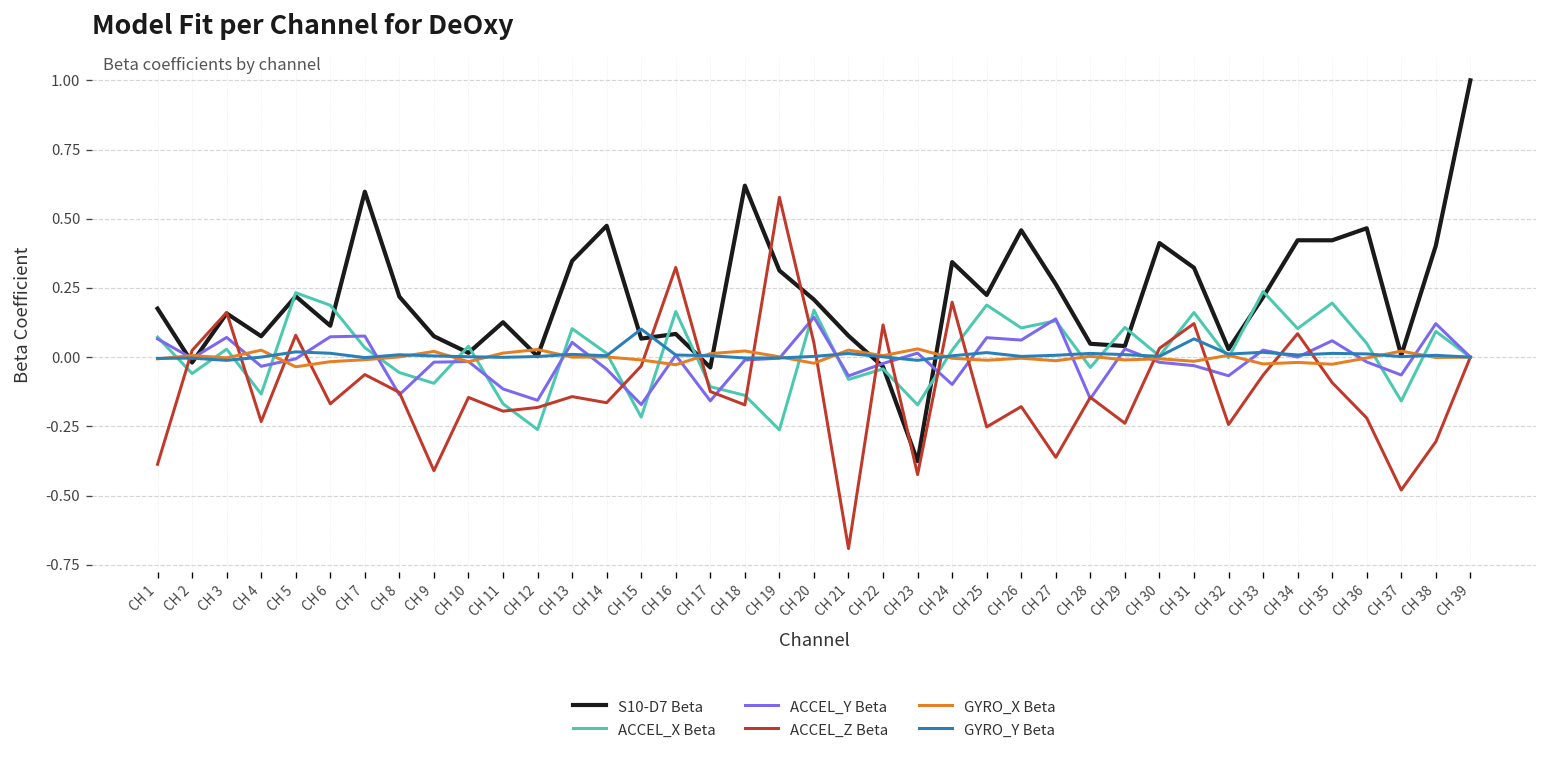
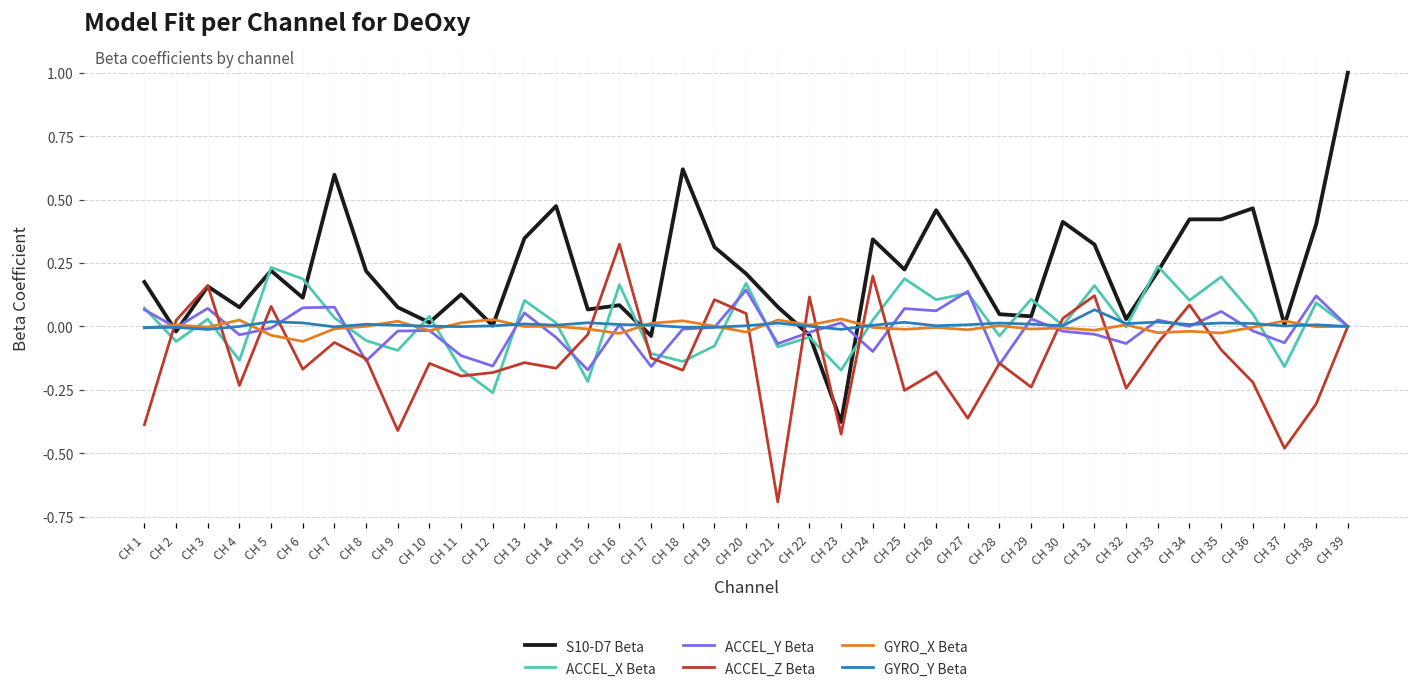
  {
    "S10-D7 Beta": {
      "CH 1": 0.18,
      "CH 2": -0.02,
      "CH 4": 0.08,
      "CH 5": 0.22,
      "CH 6": 0.11,
      "CH 7": 0.60,
      "CH 8": 0.22,
      "CH 9": 0.08,
      "CH 10": 0.02,
      "CH 11": 0.13,
      "CH 13": 0.35,
      "CH 14": 0.47,
      "CH 15": 0.07,
      "CH 16": 0.08,
      "CH 17": -0.04,
      "CH 18": 0.62,
      "CH 19": 0.31,
      "CH 20": 0.21,
      "CH 21": 0.08,
      "CH 23": -0.38,
      "CH 24": 0.34,
      "CH 25": 0.22,
      "CH 26": 0.46,
      "CH 27": 0.26,
      "CH 28": 0.05,
      "CH 30": 0.41,
      "CH 31": 0.32,
      "CH 32": 0.03,
      "CH 33": 0.22,
      "CH 34": 0.42,
      "CH 35": 0.42,
      "CH 36": 0.47,
      "CH 38": 0.40,
      "CH 39": 1.00
    },
    "ACCEL_X Beta": {
      "CH 2": -0.06,
      "CH 3": 0.03,
      "CH 4": -0.13,
      "CH 5": 0.23,
      "CH 6": 0.19,
      "CH 7": 0.03,
      "CH 8": -0.06,
      "CH 9": -0.09,
      "CH 10": 0.04,
      "CH 11": -0.17,
      "CH 12": -0.26,
      "CH 13": 0.10,
      "CH 15": -0.22,
      "CH 16": 0.16,
      "CH 17": -0.11,
      "CH 18": -0.14,
-     "CH 19": -0.26,
+     "CH 19": -0.08,
      "CH 20": 0.17,
      "CH 21": -0.08,
      "CH 23": -0.17,
      "CH 24": 0.03,
      "CH 25": 0.19,
      "CH 26": 0.11,
      "CH 28": -0.04,
      "CH 29": 0.11,
      "CH 31": 0.16,
      "CH 33": 0.24,
      "CH 34": 0.10,
      "CH 35": 0.20,
      "CH 36": 0.05,
      "CH 37": -0.16,
      "CH 38": 0.09
    },
    "ACCEL_Y Beta": {
      "CH 3": 0.07,
      "CH 4": -0.03,
      "CH 5": -0.01,
      "CH 6": 0.07,
      "CH 7": 0.08,
      "CH 9": -0.02,
      "CH 11": -0.11,
      "CH 12": -0.16,
      "CH 13": 0.05,
      "CH 14": -0.04,
      "CH 15": -0.17,
      "CH 17": -0.16,
      "CH 20": 0.14,
      "CH 21": -0.07,
      "CH 22": -0.02,
      "CH 23": 0.01,
      "CH 24": -0.10,
      "CH 25": 0.07,
      "CH 26": 0.06,
      "CH 30": -0.02,
      "CH 31": -0.03,
      "CH 32": -0.07,
      "CH 35": 0.06,
      "CH 36": -0.02,
      "CH 37": -0.06,
      "CH 38": 0.12
    },
    "ACCEL_Z Beta": {
      "CH 1": -0.39,
      "CH 2": 0.02,
      "CH 4": -0.23,
      "CH 5": 0.08,
      "CH 6": -0.17,
      "CH 7": -0.06,
      "CH 9": -0.41,
      "CH 10": -0.15,
      "CH 11": -0.20,
      "CH 12": -0.18,
      "CH 13": -0.14,
      "CH 14": -0.16,
      "CH 15": -0.03,
      "CH 16": 0.32,
      "CH 17": -0.12,
      "CH 18": -0.17,
-     "CH 19": 0.58,
+     "CH 19": 0.11,
      "CH 20": 0.05,
      "CH 21": -0.69,
      "CH 22": 0.12,
      "CH 23": -0.42,
      "CH 24": 0.20,
      "CH 25": -0.25,
      "CH 26": -0.18,
      "CH 27": -0.36,
      "CH 29": -0.24,
      "CH 30": 0.03,
      "CH 31": 0.12,
      "CH 32": -0.24,
      "CH 33": -0.07,
      "CH 34": 0.08,
      "CH 35": -0.09,
      "CH 36": -0.22,
      "CH 37": -0.48,
      "CH 38": -0.31
    },
    "GYRO_X Beta": {
      "CH 4": 0.03,
      "CH 5": -0.03,
-     "CH 6": -0.02,
+     "CH 6": -0.06,
      "CH 9": 0.02,
      "CH 11": 0.01,
      "CH 12": 0.03,
      "CH 15": -0.01,
      "CH 16": -0.03,
      "CH 18": 0.02,
      "CH 20": -0.02,
      "CH 21": 0.03,
      "CH 23": 0.03,
      "CH 25": -0.01,
      "CH 27": -0.01,
      "CH 29": -0.01,
      "CH 31": -0.01,
      "CH 33": -0.02,
      "CH 34": -0.02,
      "CH 35": -0.03,
      "CH 36": 0.00,
      "CH 37": 0.02
    },
    "GYRO_Y Beta": {
      "CH 4": 0.00,
      "CH 5": 0.02,
      "CH 6": 0.01,
      "CH 9": 0.00,
      "CH 10": 0.00,
      "CH 11": 0.00,
-     "CH 15": 0.10,
+     "CH 15": 0.01,
      "CH 20": 0.00,
      "CH 21": 0.01,
      "CH 23": -0.01,
      "CH 25": 0.02,
      "CH 27": 0.01,
      "CH 29": 0.01,
      "CH 31": 0.07,
      "CH 35": 0.01,
      "CH 36": 0.01
    }
  }
